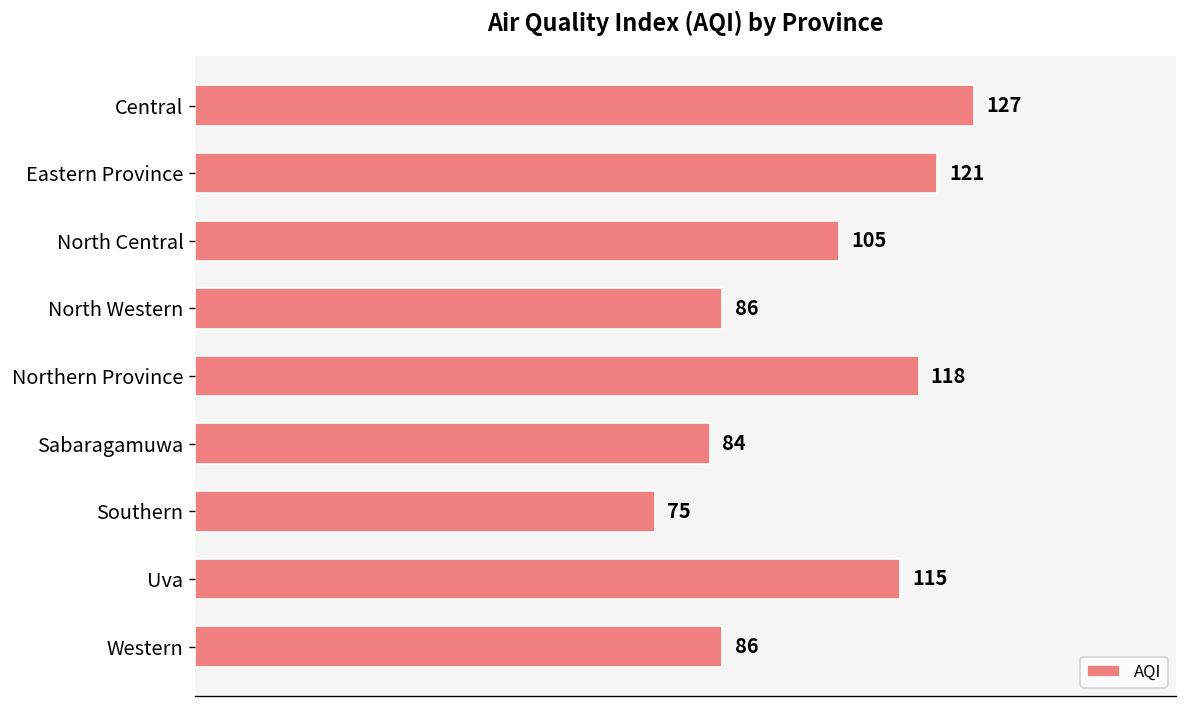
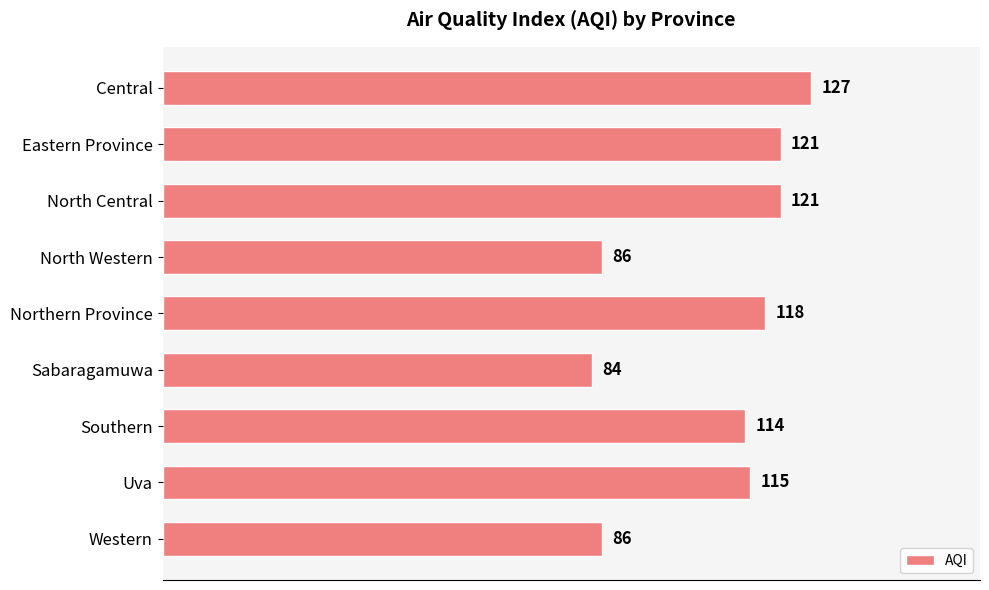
  {
    "Central": 127,
    "Eastern Province": 121,
-   "North Central": 105,
+   "North Central": 121,
    "North Western": 86,
    "Northern Province": 118,
    "Sabaragamuwa": 84,
-   "Southern": 75,
+   "Southern": 114,
    "Uva": 115,
    "Western": 86
  }
